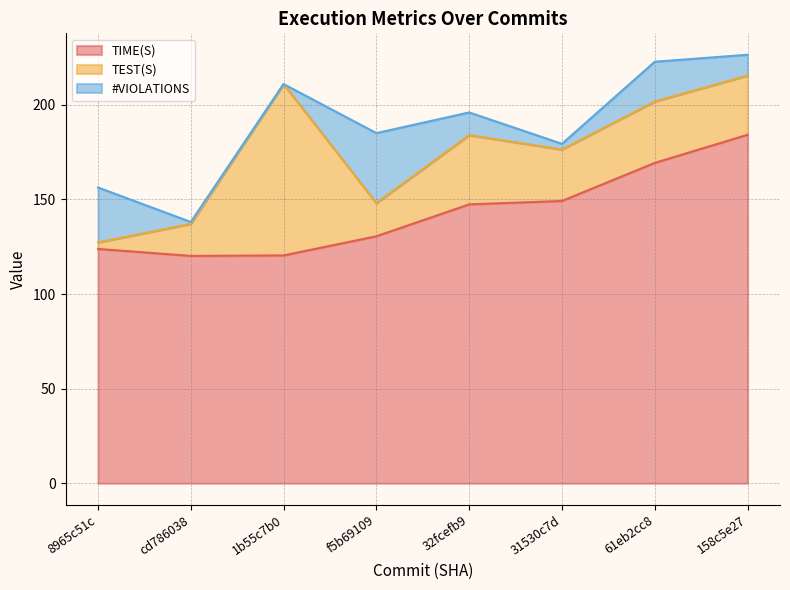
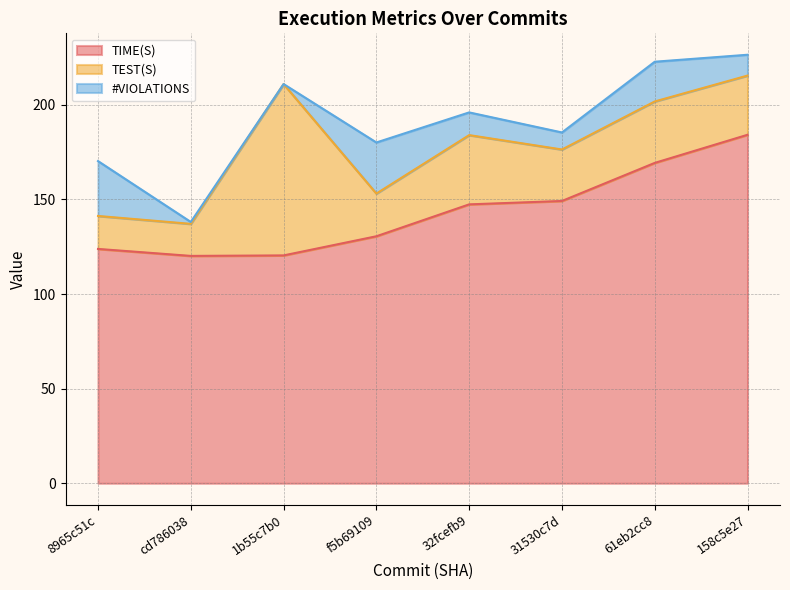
  {
    "TIME(S)": {
      "8965c51c": 124,
      "cd786038": 120,
      "1b55c7b0": 120,
      "f5b69109": 131,
      "32fcefb9": 147,
      "31530c7d": 149,
      "61eb2cc8": 169,
      "158c5e27": 184
    },
    "TEST(S)": {
-     "8965c51c": 3,
-     "f5b69109": 18,
+     "8965c51c": 17,
+     "f5b69109": 23,
      "32fcefb9": 37,
      "31530c7d": 27,
      "61eb2cc8": 32,
      "158c5e27": 31
    },
    "#VIOLATIONS": {
      "8965c51c": 29,
-     "f5b69109": 37,
+     "f5b69109": 27,
      "32fcefb9": 12,
-     "31530c7d": 3,
+     "31530c7d": 9,
      "61eb2cc8": 21,
      "158c5e27": 11
    }
  }
